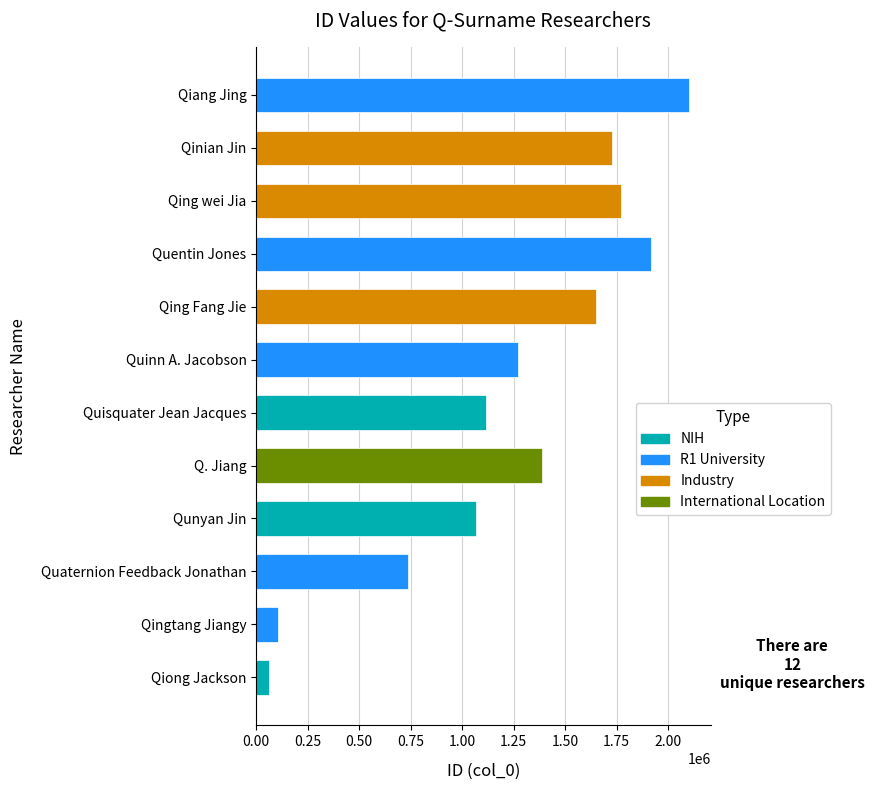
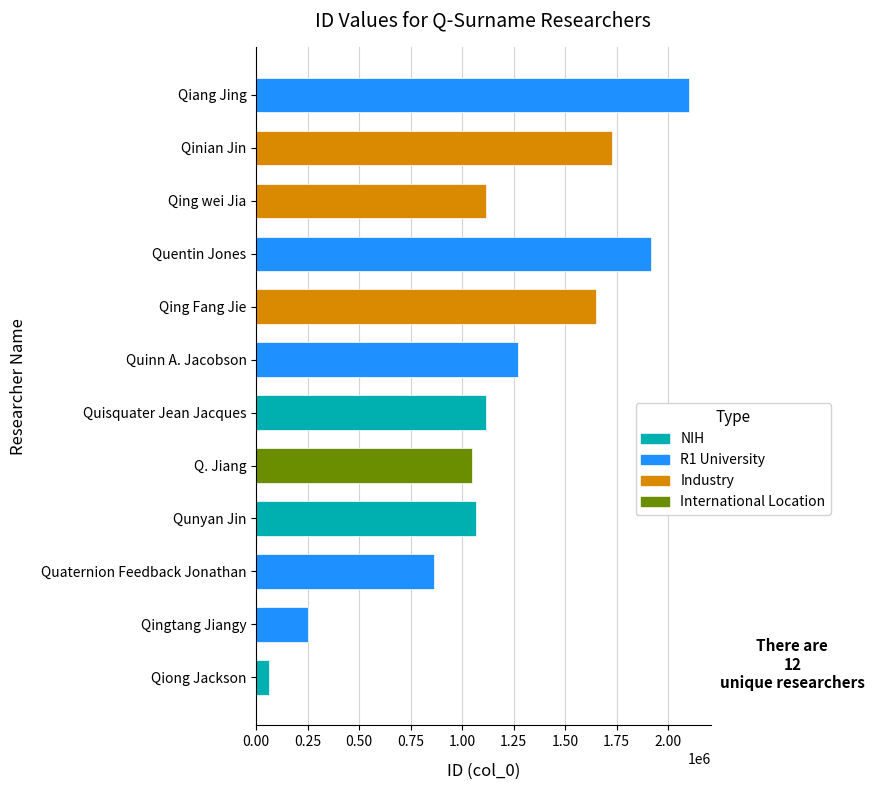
  {
    "Qiang Jing": 2100000,
    "Qinian Jin": 1730000,
-   "Qing wei Jia": 1770000,
+   "Qing wei Jia": 1120000,
    "Quentin Jones": 1920000,
    "Qing Fang Jie": 1650000,
    "Quinn A. Jacobson": 1270000,
    "Quisquater Jean Jacques": 1110000,
-   "Q. Jiang": 1390000,
+   "Q. Jiang": 1050000,
    "Qunyan Jin": 1070000,
-   "Quaternion Feedback Jonathan": 740000,
-   "Qingtang Jiangy": 110000,
+   "Quaternion Feedback Jonathan": 860000,
+   "Qingtang Jiangy": 250000,
    "Qiong Jackson": 60000
  }
